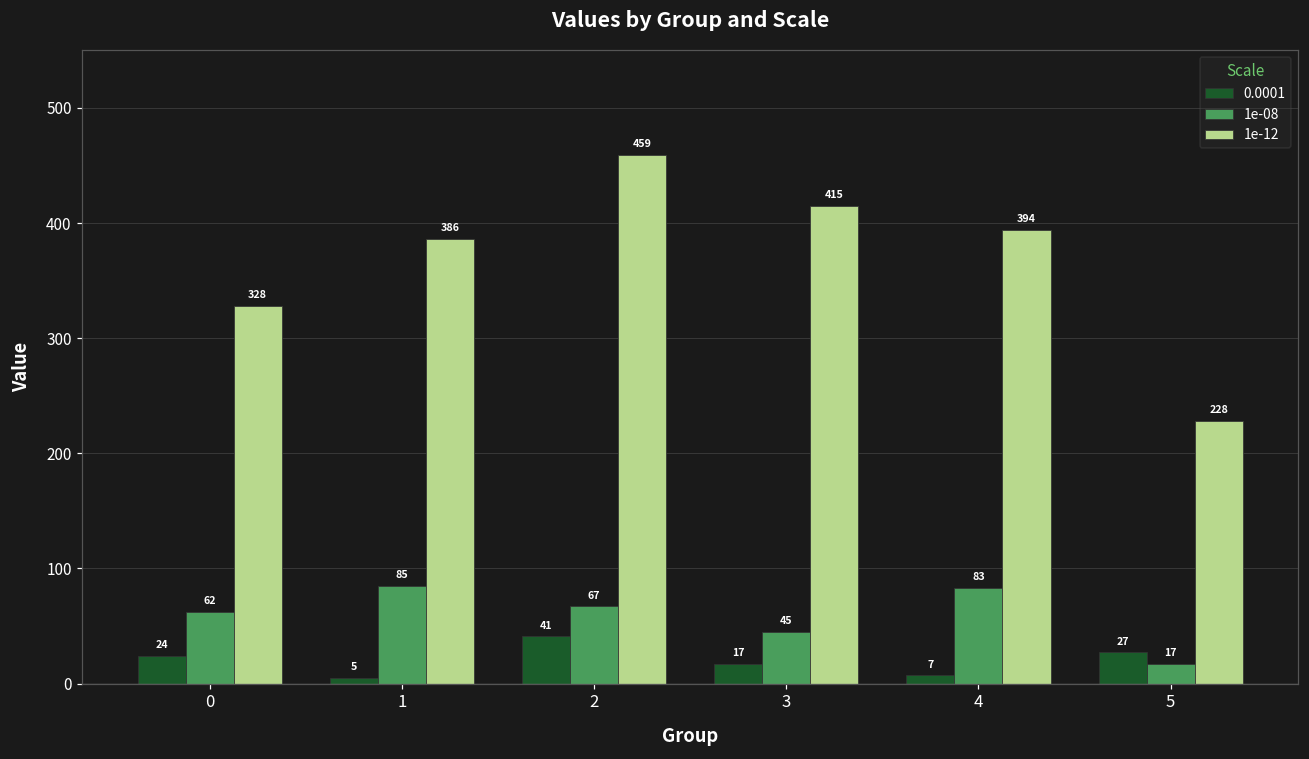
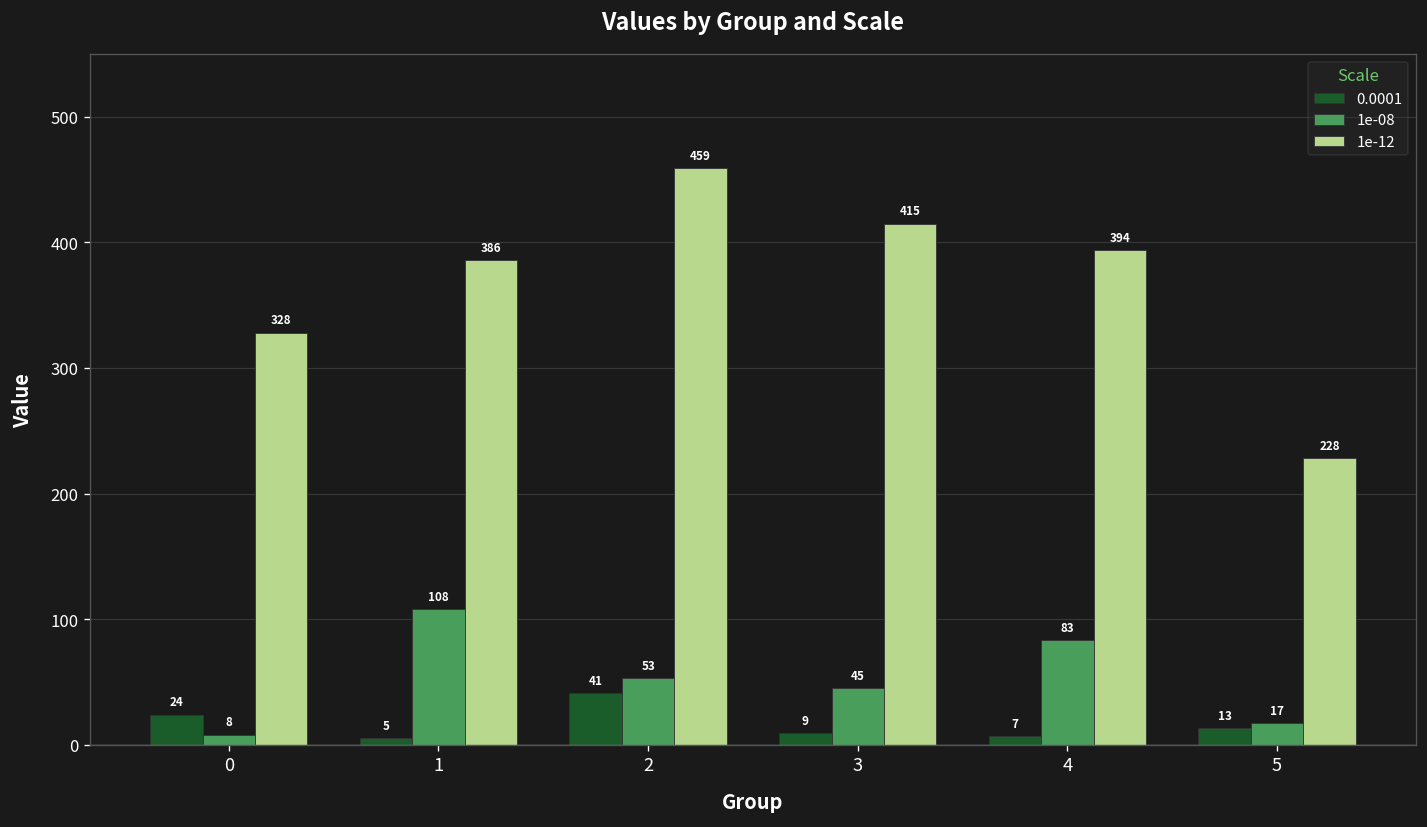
  {
    "0.0001": {
      "0": 24,
      "1": 5,
      "2": 41,
-     "3": 17,
+     "3": 9,
      "4": 7,
-     "5": 27
+     "5": 13
    },
    "1e-08": {
-     "0": 62,
-     "1": 85,
-     "2": 67,
+     "0": 8,
+     "1": 108,
+     "2": 53,
      "3": 45,
      "4": 83,
      "5": 17
    },
    "1e-12": {
      "0": 328,
      "1": 386,
      "2": 459,
      "3": 415,
      "4": 394,
      "5": 228
    }
  }
